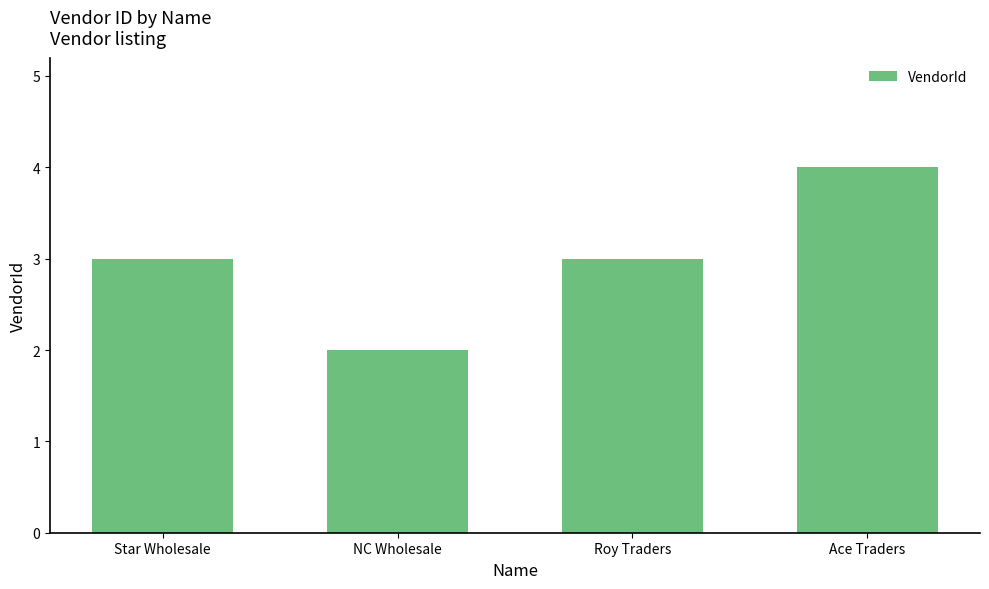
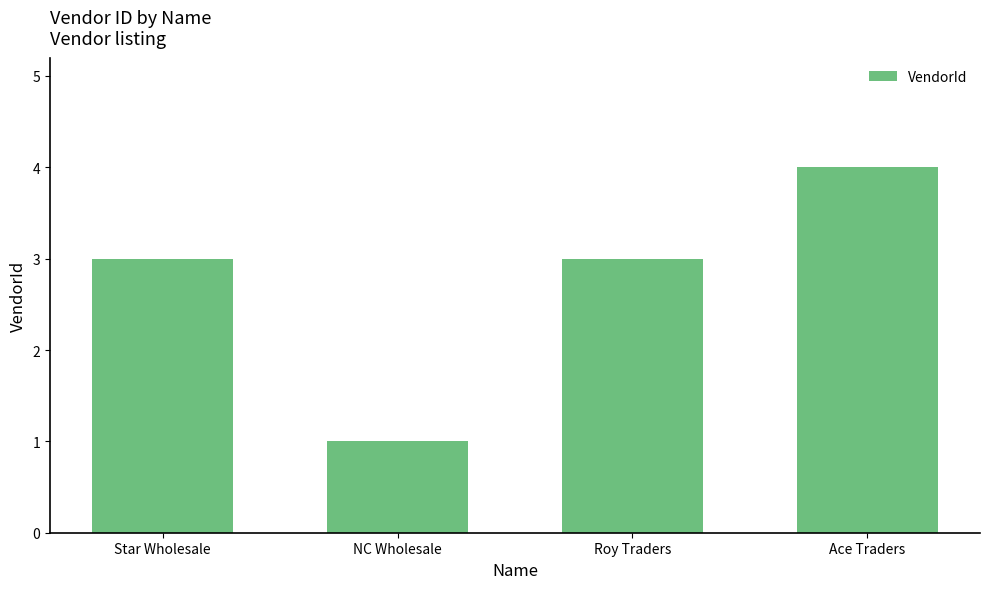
  {
    "Star Wholesale": 3,
-   "NC Wholesale": 2,
+   "NC Wholesale": 1,
    "Roy Traders": 3,
    "Ace Traders": 4
  }
